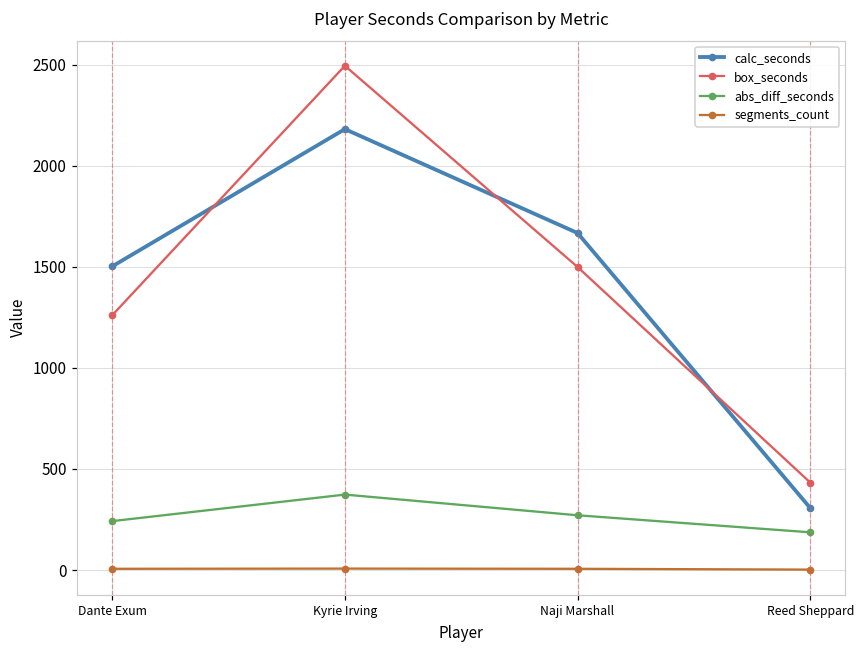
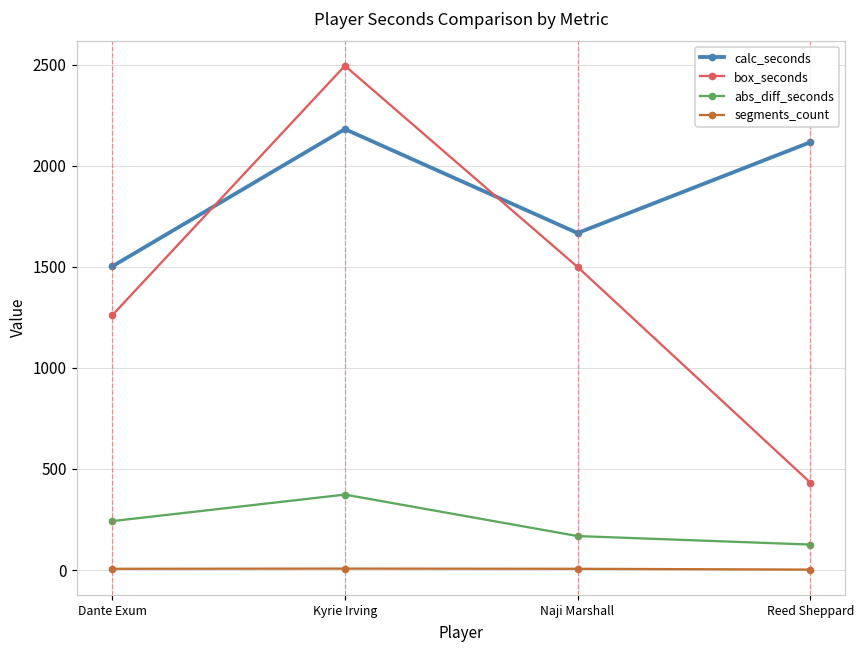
  {
    "calc_seconds": {
      "Dante Exum": 1500,
      "Kyrie Irving": 2180,
      "Naji Marshall": 1670,
-     "Reed Sheppard": 310
+     "Reed Sheppard": 2120
    },
    "abs_diff_seconds": {
      "Dante Exum": 240,
      "Kyrie Irving": 370,
-     "Naji Marshall": 270,
-     "Reed Sheppard": 190
+     "Naji Marshall": 170,
+     "Reed Sheppard": 130
    }
  }
